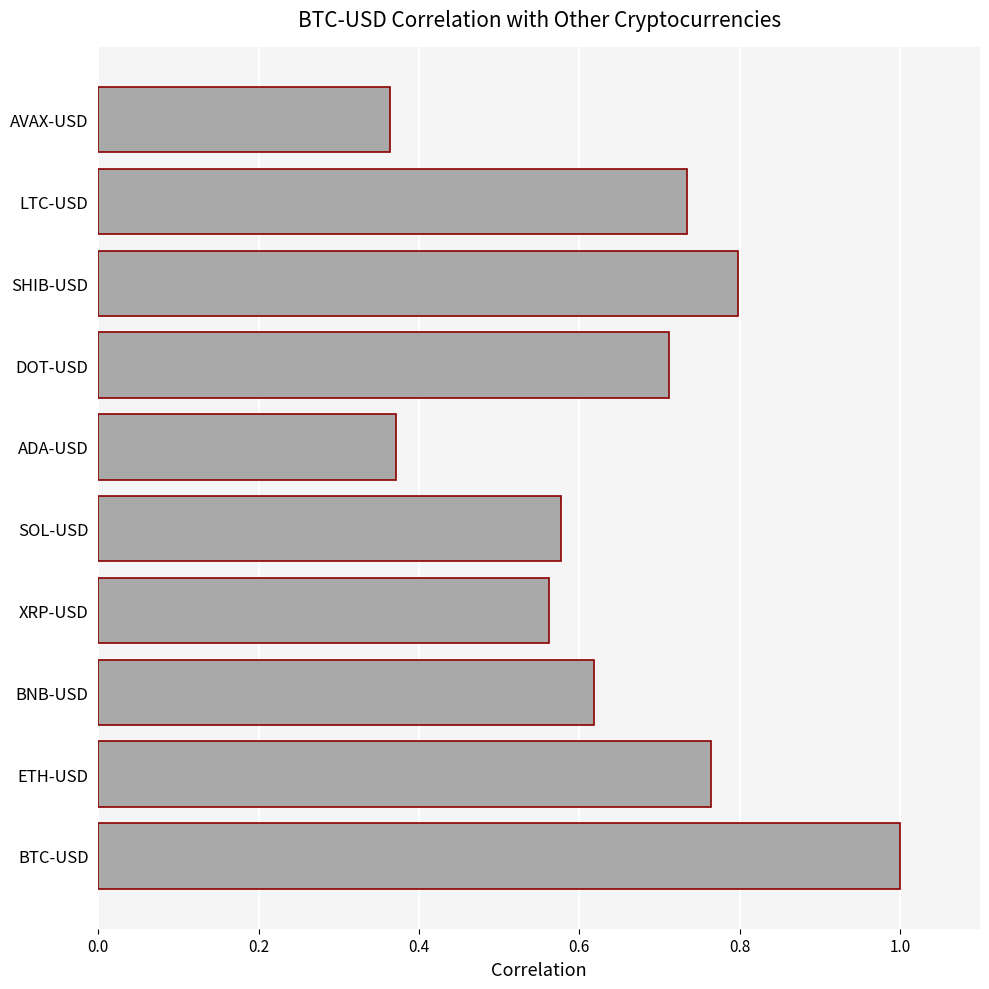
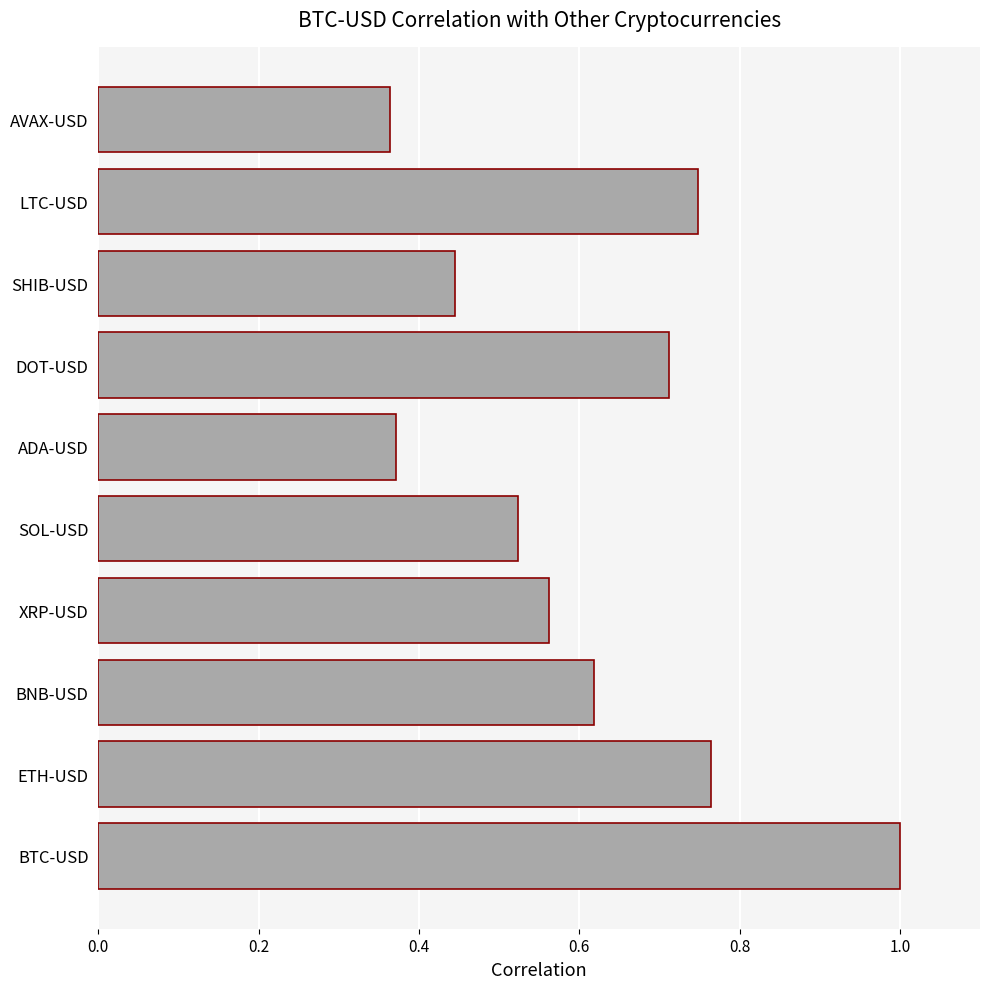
  {
    "AVAX-USD": 0.36,
-   "LTC-USD": 0.73,
-   "SHIB-USD": 0.80,
+   "LTC-USD": 0.75,
+   "SHIB-USD": 0.44,
    "DOT-USD": 0.71,
    "ADA-USD": 0.37,
-   "SOL-USD": 0.58,
+   "SOL-USD": 0.52,
    "XRP-USD": 0.56,
    "BNB-USD": 0.62,
    "ETH-USD": 0.77,
    "BTC-USD": 1.00
  }
